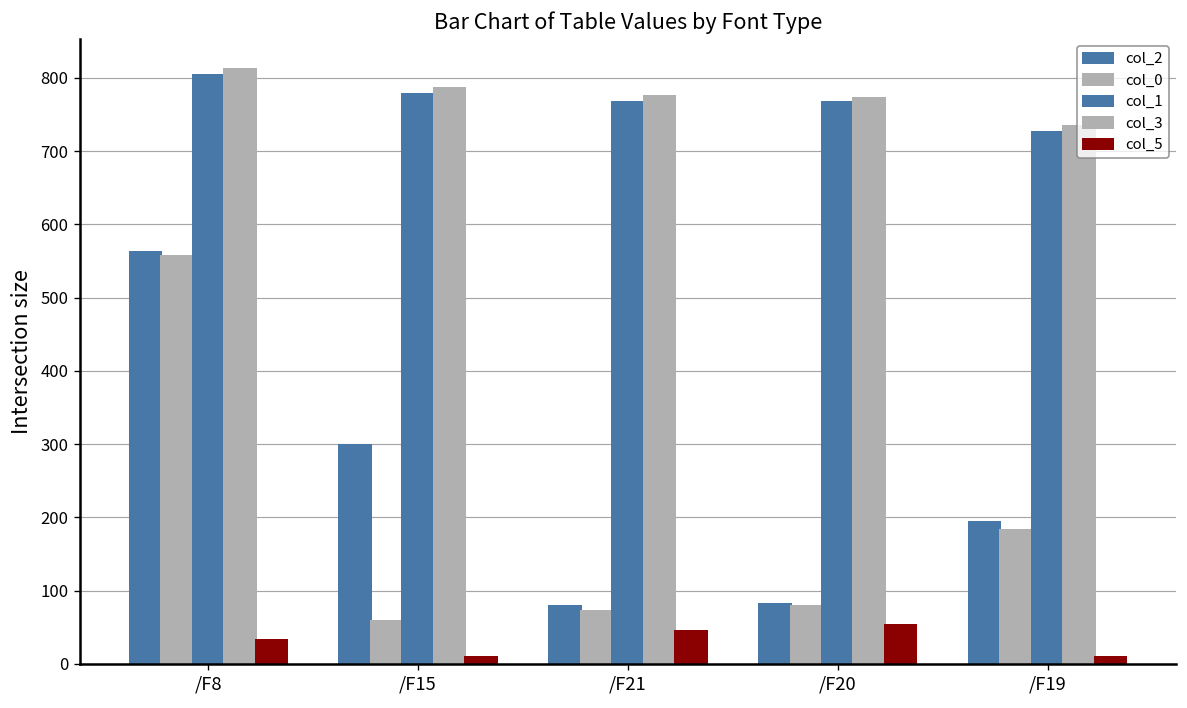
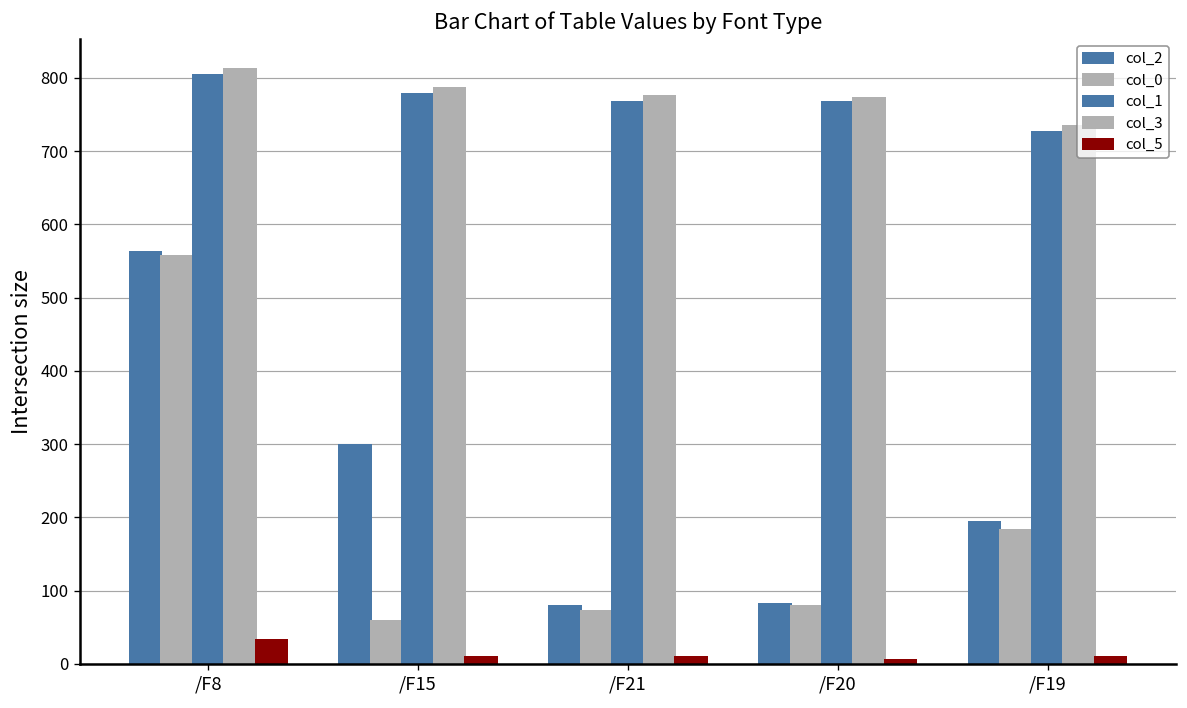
  {
    "col_5": {
      "/F8": 30,
      "/F15": 10,
-     "/F21": 50,
-     "/F20": 50,
+     "/F21": 10,
+     "/F20": 10,
      "/F19": 10
    }
  }
